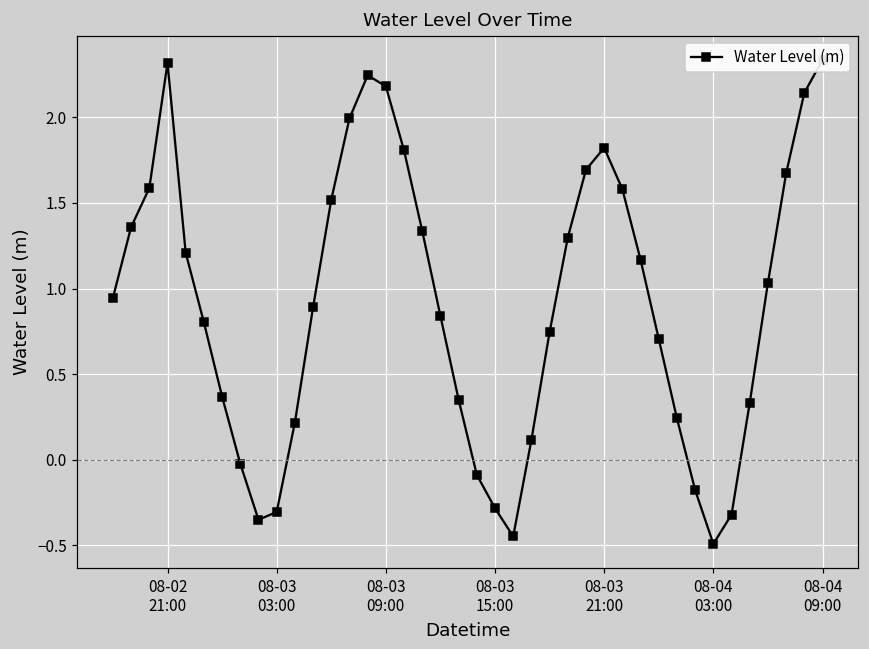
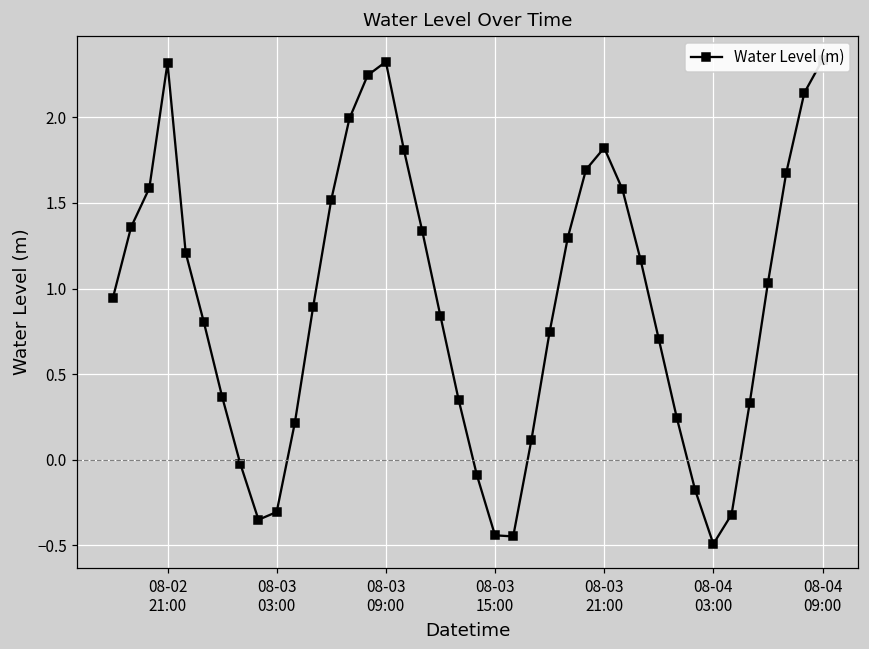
  {
    "08-02 21:00": 2.32,
    "08-03 03:00": -0.31,
-   "08-03 09:00": 2.18,
-   "08-03 15:00": -0.28,
+   "08-03 09:00": 2.32,
+   "08-03 15:00": -0.44,
    "08-03 21:00": 1.82,
    "08-04 03:00": -0.49
  }
